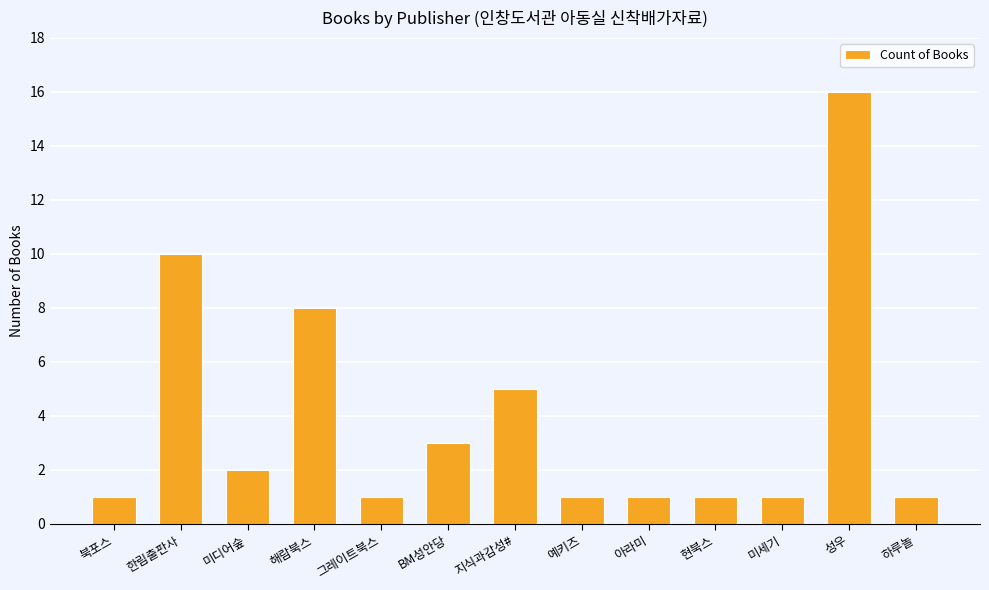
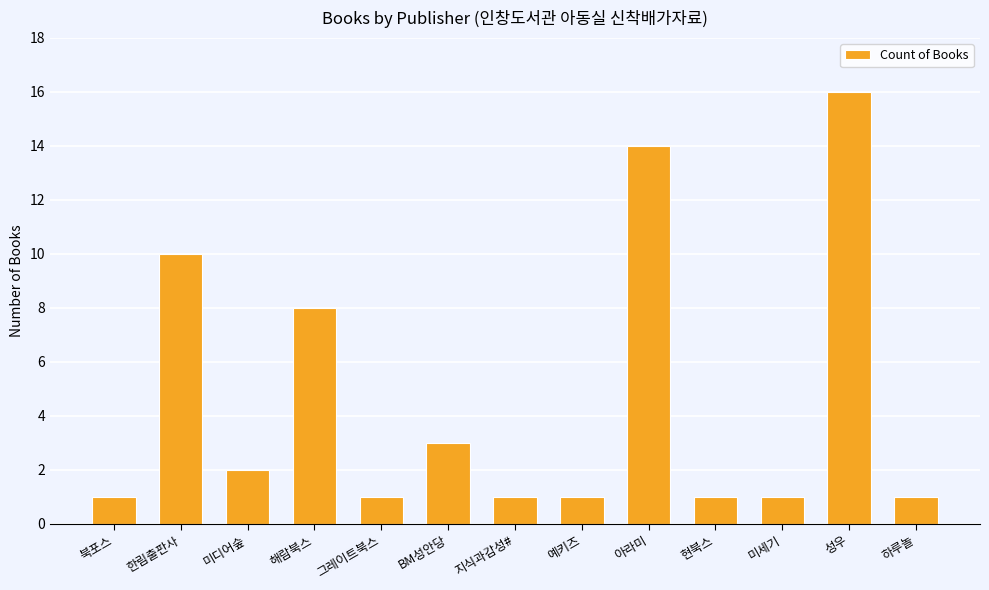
  {
    "북포스": 1,
    "한림출판사": 10,
    "미디어숲": 2,
    "해람북스": 8,
    "그레이트북스": 1,
    "BM성안당": 3,
-   "지식과감성#": 5,
+   "지식과감성#": 1,
    "예키즈": 1,
-   "아라미": 1,
+   "아라미": 14,
    "현북스": 1,
    "미세기": 1,
    "성우": 16,
    "하루놀": 1
  }
